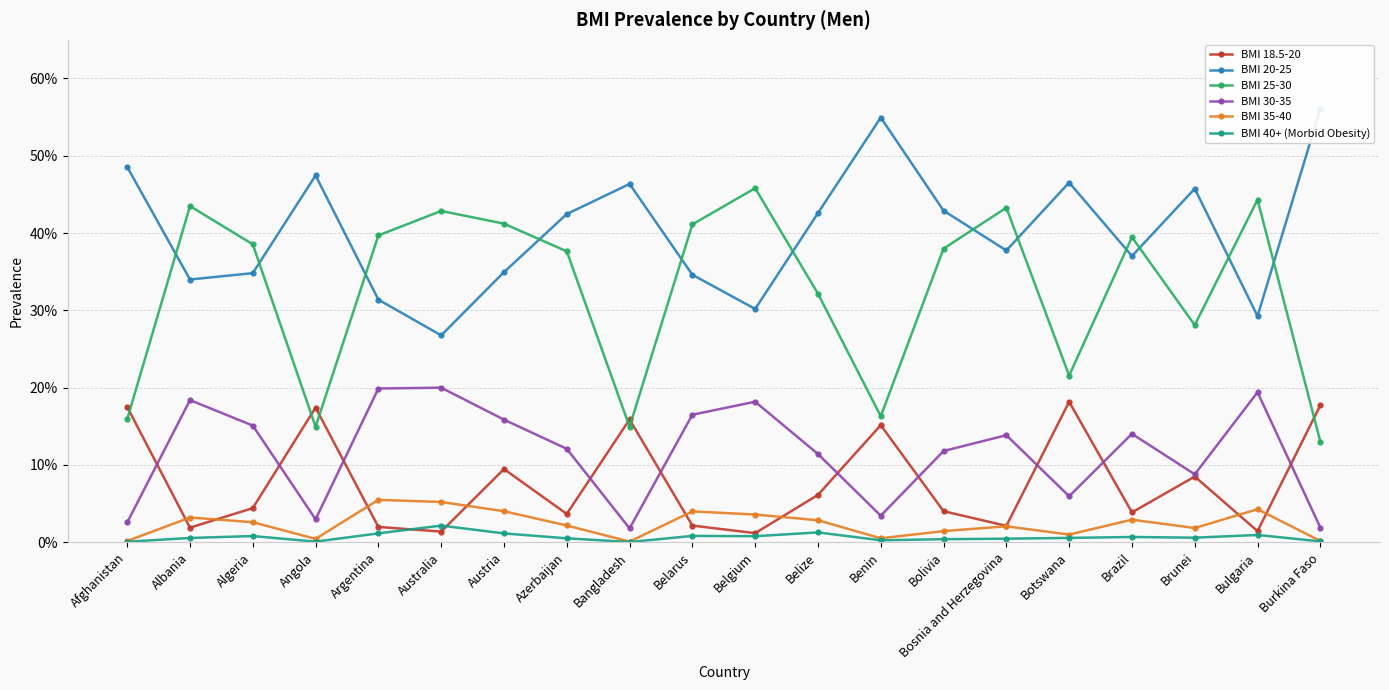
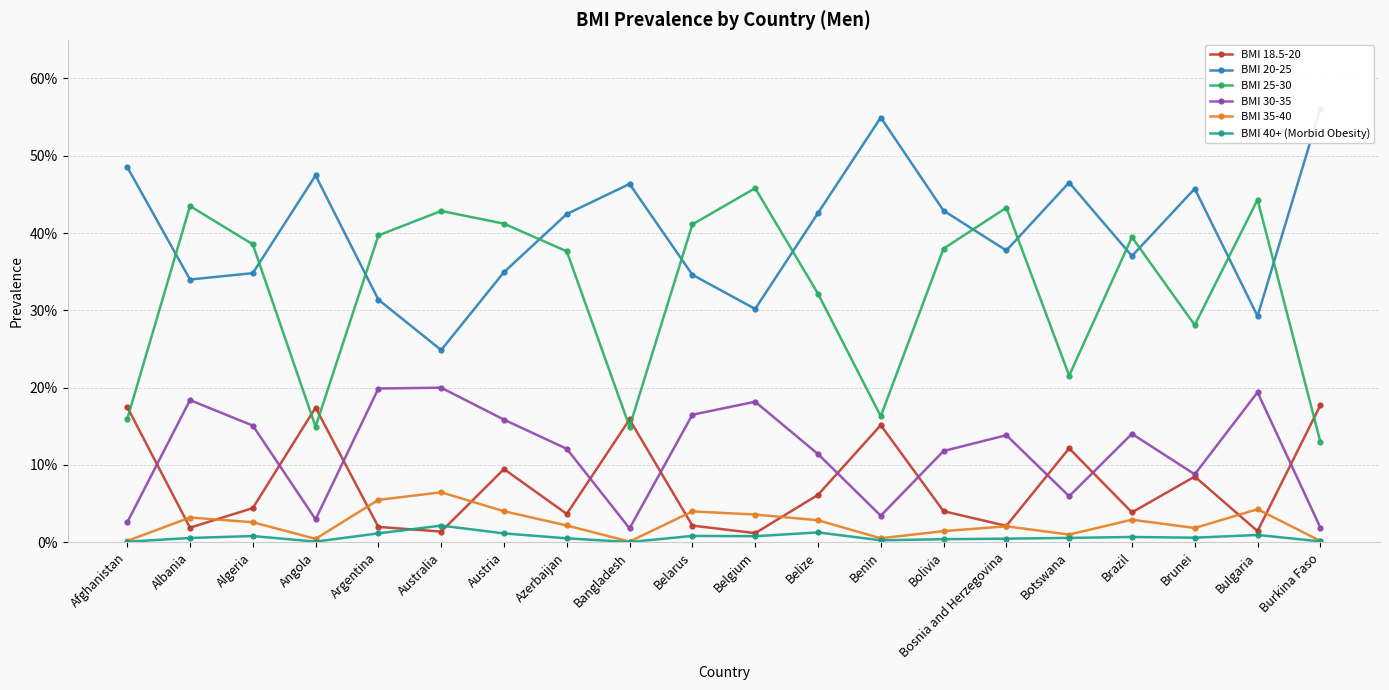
  {
    "BMI 18.5-20": {
      "Afghanistan": "18%",
      "Albania": "2%",
      "Algeria": "4%",
      "Angola": "17%",
      "Argentina": "2%",
      "Australia": "1%",
      "Austria": "9%",
      "Azerbaijan": "4%",
      "Bangladesh": "16%",
      "Belarus": "2%",
      "Belgium": "1%",
      "Belize": "6%",
      "Benin": "15%",
      "Bolivia": "4%",
-     "Botswana": "18%",
+     "Botswana": "12%",
      "Brazil": "4%",
      "Bulgaria": "1%",
      "Burkina Faso": "18%"
    },
    "BMI 20-25": {
      "Afghanistan": "49%",
      "Albania": "34%",
      "Algeria": "35%",
      "Angola": "47%",
      "Argentina": "31%",
-     "Australia": "27%",
+     "Australia": "25%",
      "Austria": "35%",
      "Azerbaijan": "42%",
      "Bangladesh": "46%",
      "Belarus": "35%",
      "Belgium": "30%",
      "Belize": "43%",
      "Benin": "55%",
      "Bolivia": "43%",
      "Bosnia and Herzegovina": "38%",
      "Botswana": "47%",
      "Brazil": "37%",
      "Brunei": "46%",
      "Bulgaria": "29%"
    },
    "BMI 30-35": {
      "Afghanistan": "3%",
      "Albania": "18%",
      "Algeria": "15%",
      "Angola": "3%",
      "Argentina": "20%",
      "Australia": "20%",
      "Austria": "16%",
      "Azerbaijan": "12%",
      "Bangladesh": "2%",
      "Belarus": "17%",
      "Belgium": "18%",
      "Belize": "11%",
      "Benin": "3%",
      "Bolivia": "12%",
      "Bosnia and Herzegovina": "14%",
      "Botswana": "6%",
      "Brazil": "14%",
      "Bulgaria": "19%",
      "Burkina Faso": "2%"
    },
    "BMI 35-40": {
      "Albania": "3%",
      "Algeria": "3%",
      "Angola": "0%",
      "Argentina": "5%",
-     "Australia": "5%",
+     "Australia": "6%",
      "Austria": "4%",
      "Azerbaijan": "2%",
      "Belarus": "4%",
      "Belgium": "4%",
      "Belize": "3%",
      "Bolivia": "1%",
      "Botswana": "1%",
      "Brazil": "3%",
      "Brunei": "2%",
      "Bulgaria": "4%"
    }
  }
